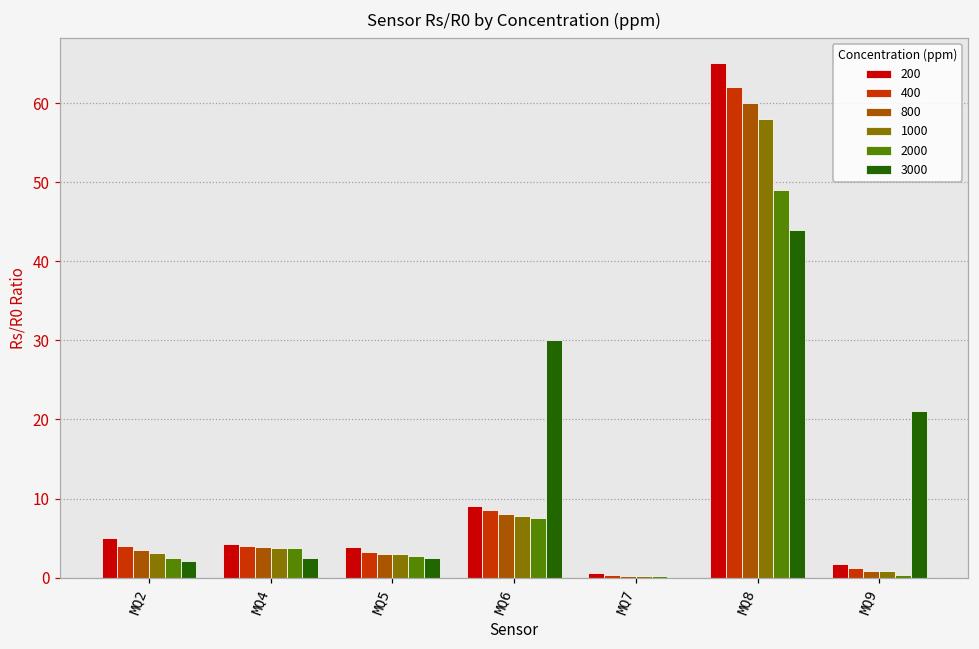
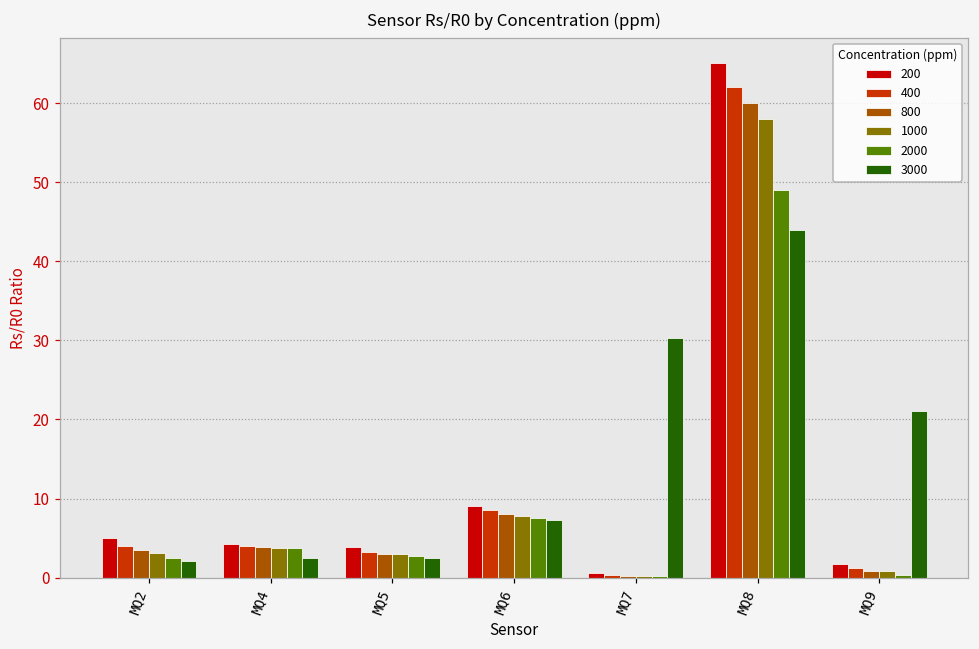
  {
    "3000": {
      "MQ2": 2,
      "MQ4": 2,
      "MQ5": 3,
-     "MQ6": 30,
-     "MQ7": 0,
+     "MQ6": 7,
+     "MQ7": 30,
      "MQ8": 44,
      "MQ9": 21
    }
  }
